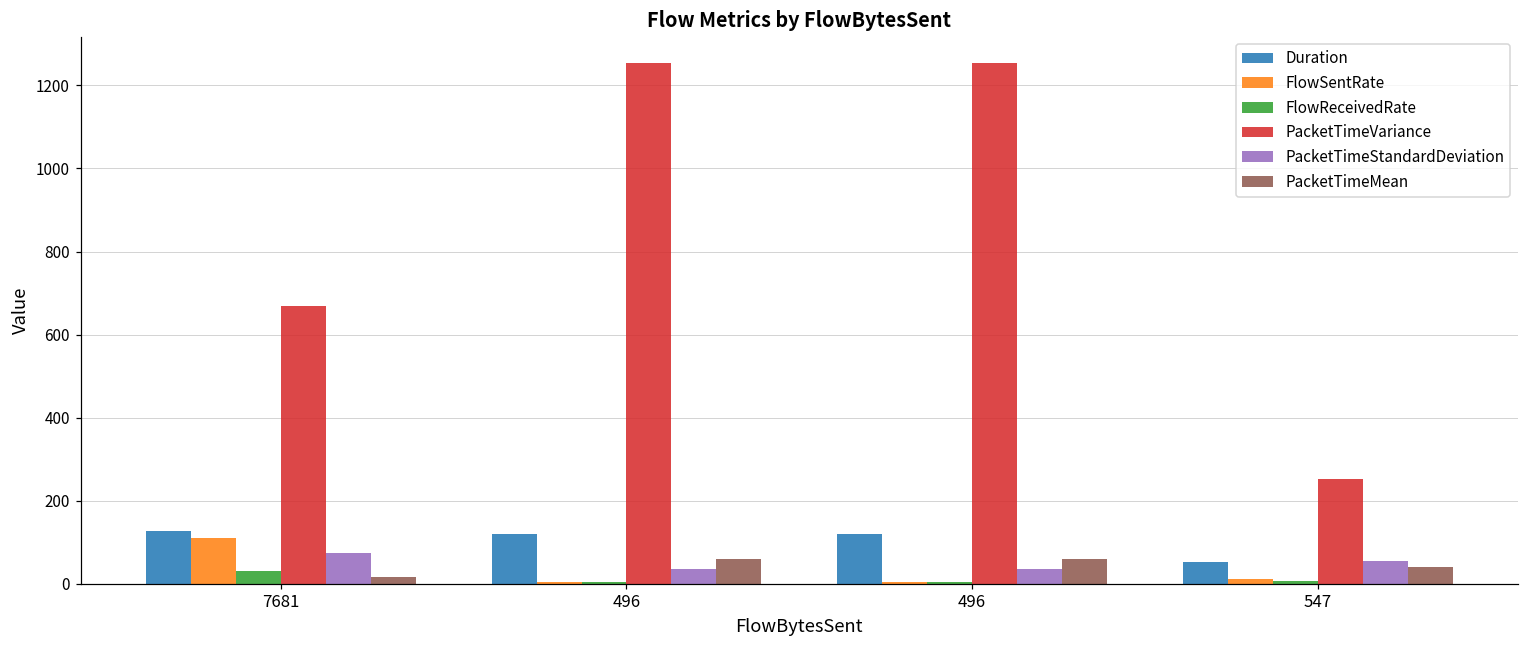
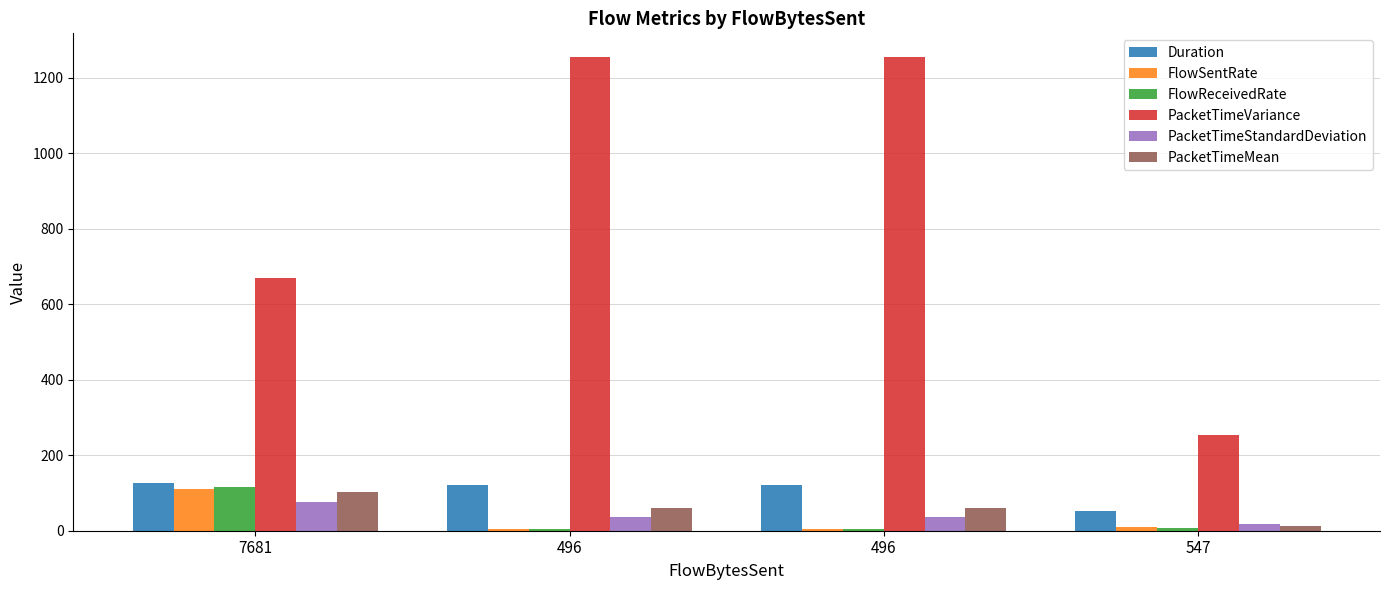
  {
    "Duration": {
      "7681": 130,
      "547": 50
    },
    "FlowSentRate": {
      "7681": 110,
      "547": 10
    },
    "FlowReceivedRate": {
-     "7681": 30,
+     "7681": 120,
      "547": 10
    },
    "PacketTimeVariance": {
      "7681": 670,
      "547": 250
    },
    "PacketTimeStandardDeviation": {
      "7681": 70,
-     "547": 60
+     "547": 20
    },
    "PacketTimeMean": {
-     "7681": 20,
-     "547": 40
+     "7681": 100,
+     "547": 10
    }
  }
